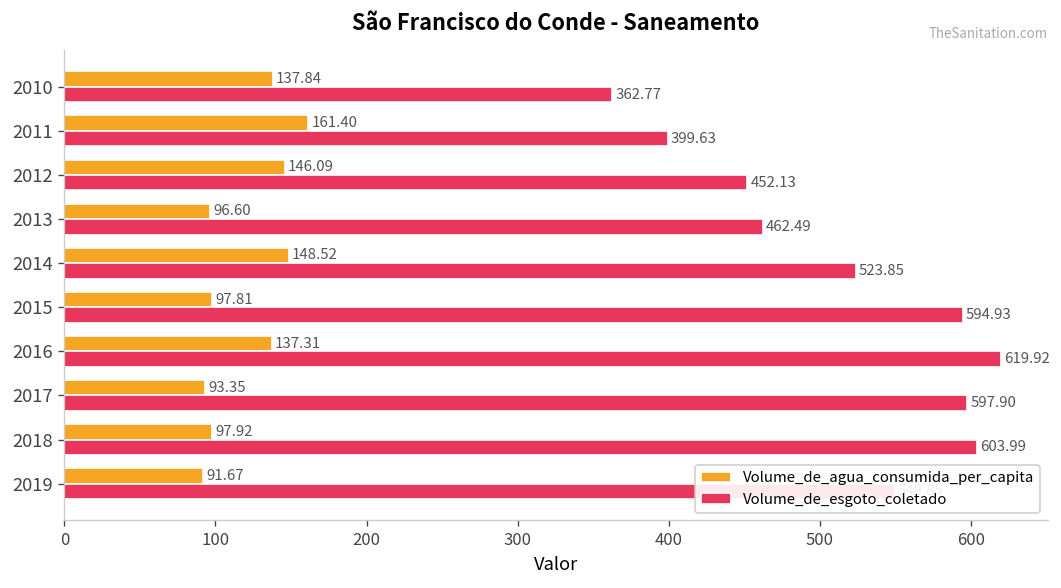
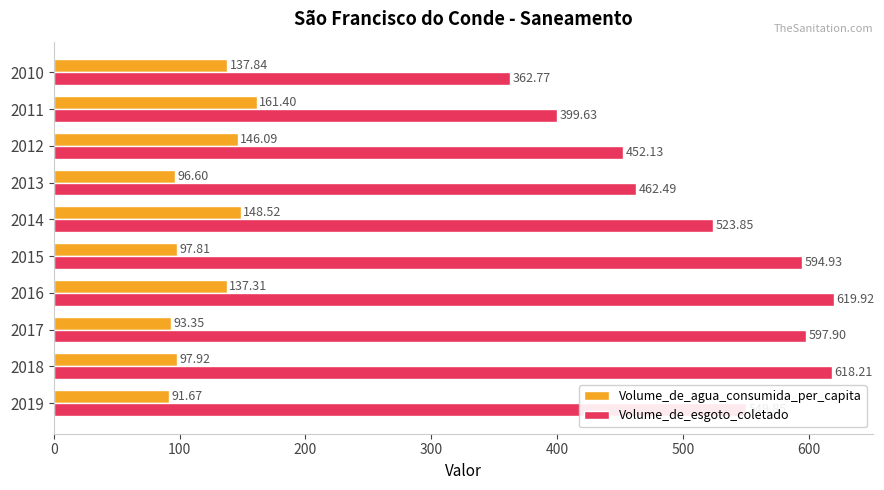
  {
    "Volume_de_agua_consumida_per_capita": {
      "2010": 137.84,
      "2011": 161.40,
      "2012": 146.09,
      "2013": 96.60,
      "2014": 148.52,
      "2015": 97.81,
      "2016": 137.31,
      "2017": 93.35,
      "2018": 97.92,
      "2019": 91.67
    },
    "Volume_de_esgoto_coletado": {
      "2010": 362.77,
      "2011": 399.63,
      "2012": 452.13,
      "2013": 462.49,
      "2014": 523.85,
      "2015": 594.93,
      "2016": 619.92,
      "2017": 597.90,
-     "2018": 603.99
+     "2018": 618.21
    }
  }
